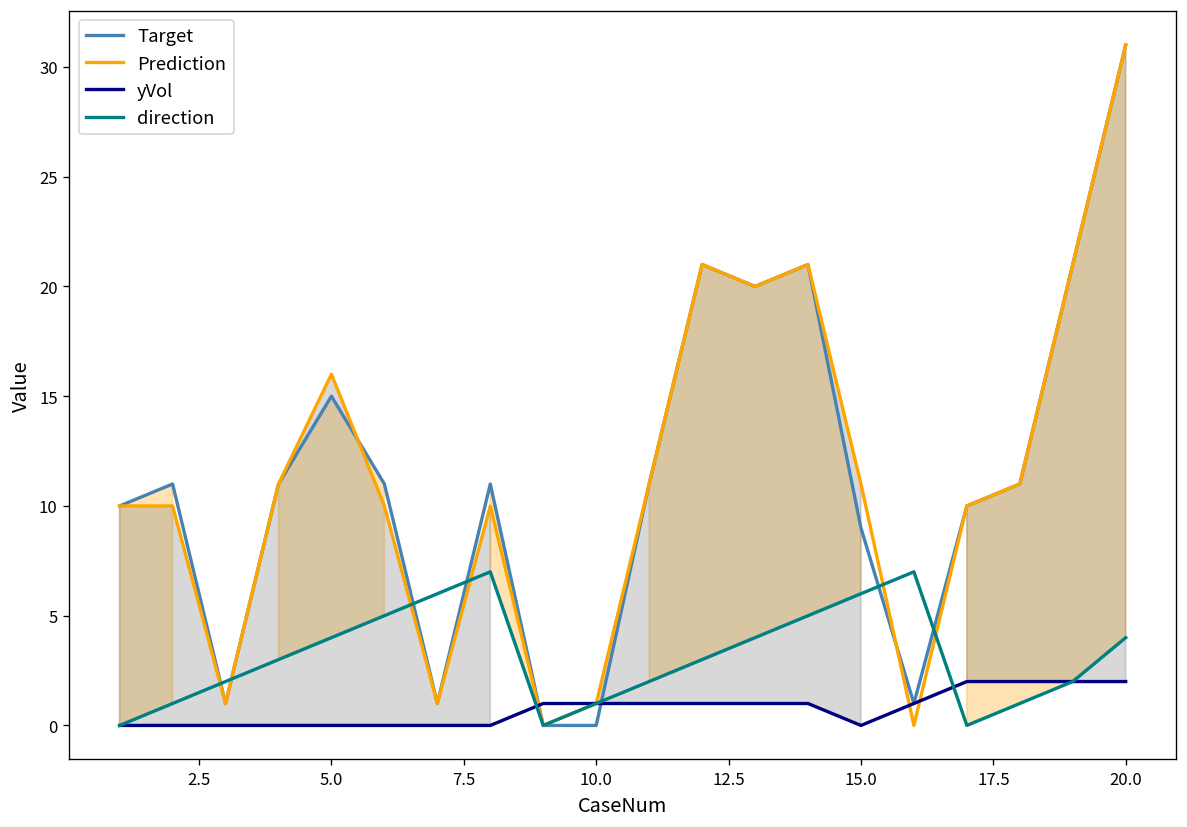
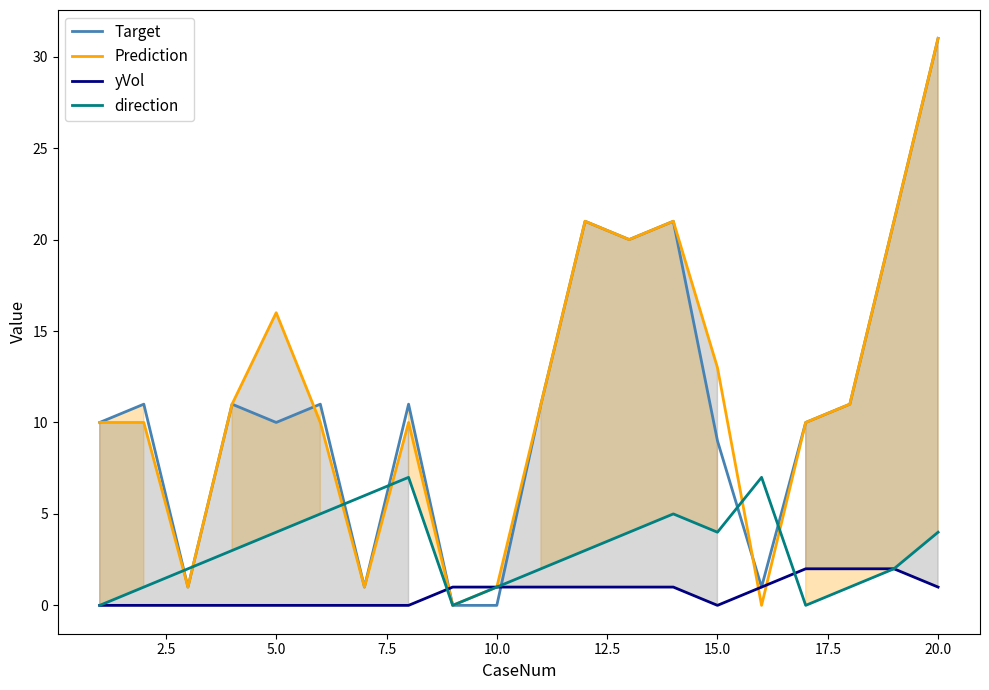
  {
    "Target": {
-     "5.0": 15,
+     "5.0": 10,
      "10.0": 0,
      "15.0": 9
    },
    "Prediction": {
      "5.0": 16,
-     "15.0": 11
+     "15.0": 13
    },
    "yVol": {
      "5.0": 0,
      "15.0": 0,
-     "20.0": 2
+     "20.0": 1
    },
    "direction": {
      "5.0": 4,
-     "15.0": 6,
+     "15.0": 4,
      "20.0": 4
    }
  }
